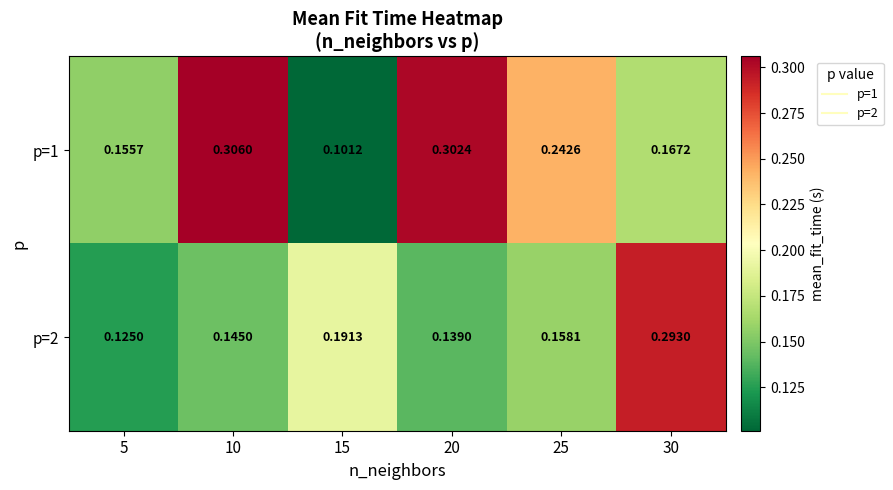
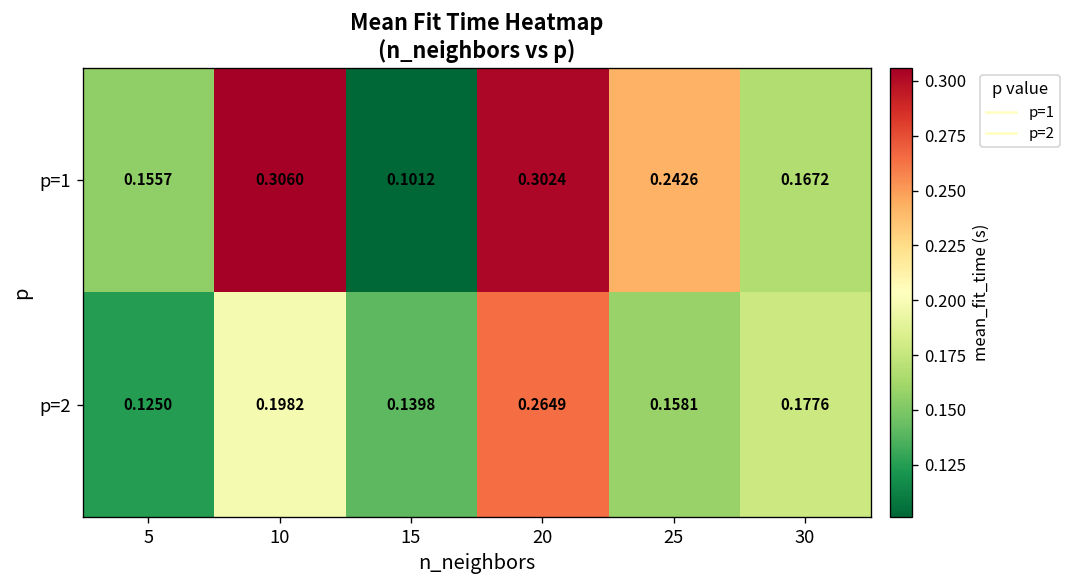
  {
    "p=1": {
      "5": 0.1557,
      "10": 0.3060,
      "15": 0.1012,
      "20": 0.3024,
      "25": 0.2426,
      "30": 0.1672
    },
    "p=2": {
      "5": 0.1250,
-     "10": 0.1450,
-     "15": 0.1913,
-     "20": 0.1390,
+     "10": 0.1982,
+     "15": 0.1398,
+     "20": 0.2649,
      "25": 0.1581,
-     "30": 0.2930
+     "30": 0.1776
    }
  }
